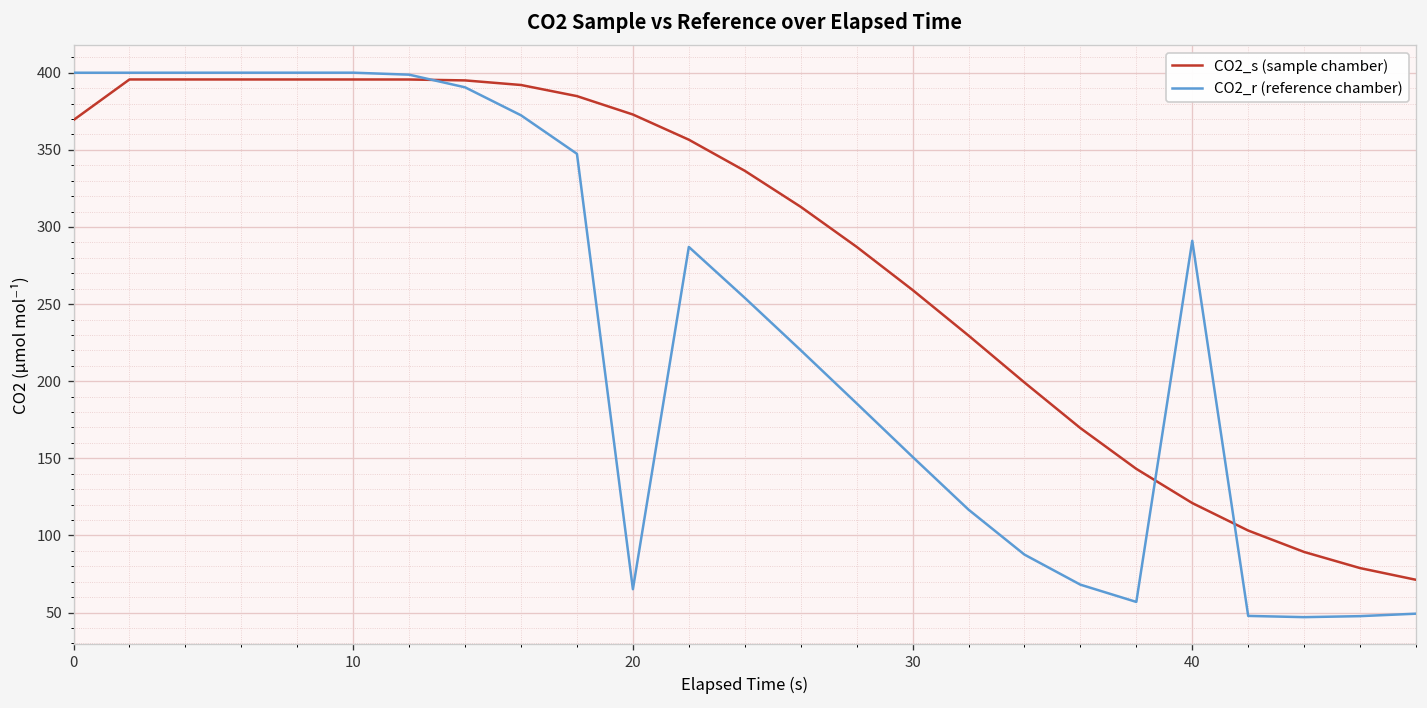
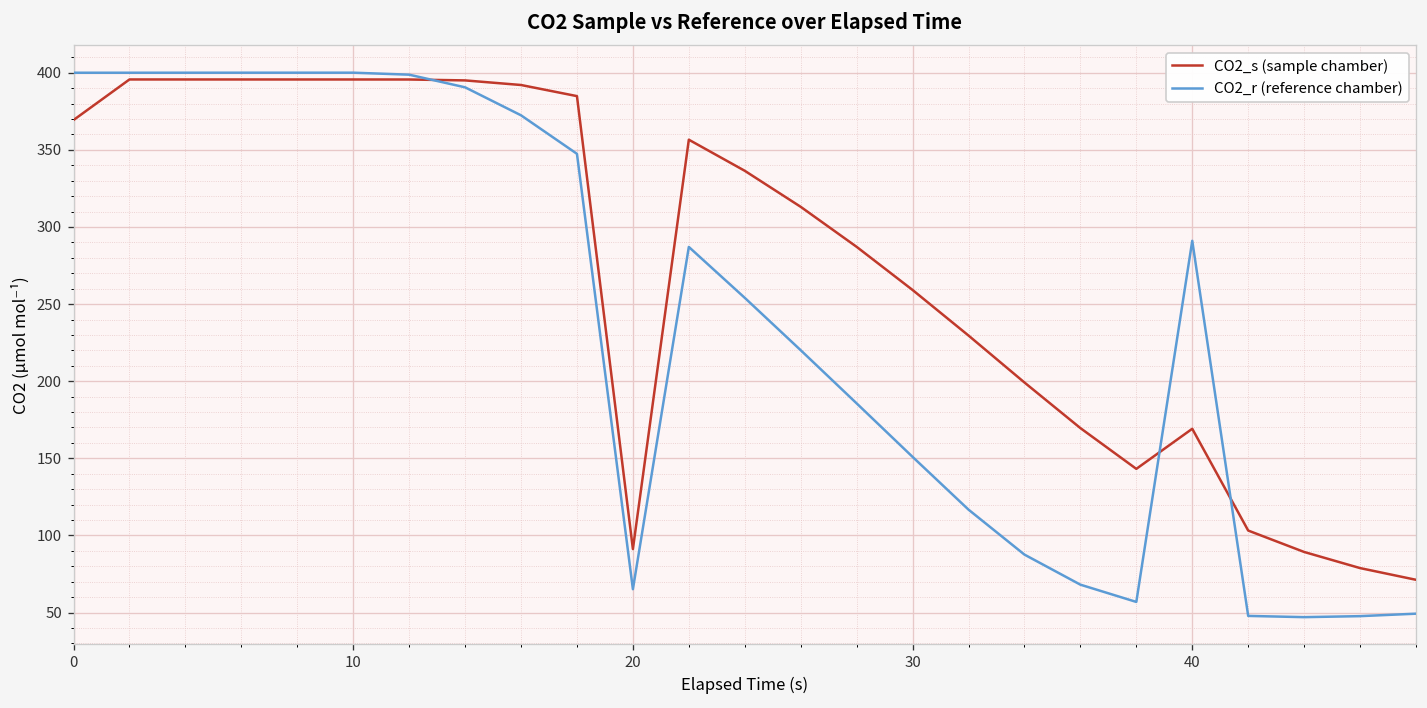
  {
    "CO2_s (sample chamber)": {
      "0": 369,
      "10": 396,
-     "20": 373,
+     "20": 91,
      "30": 259,
-     "40": 121
+     "40": 169
    },
    "CO2_r (reference chamber)": {
      "0": 400,
      "10": 400,
      "20": 65,
      "30": 151,
      "40": 291
    }
  }
